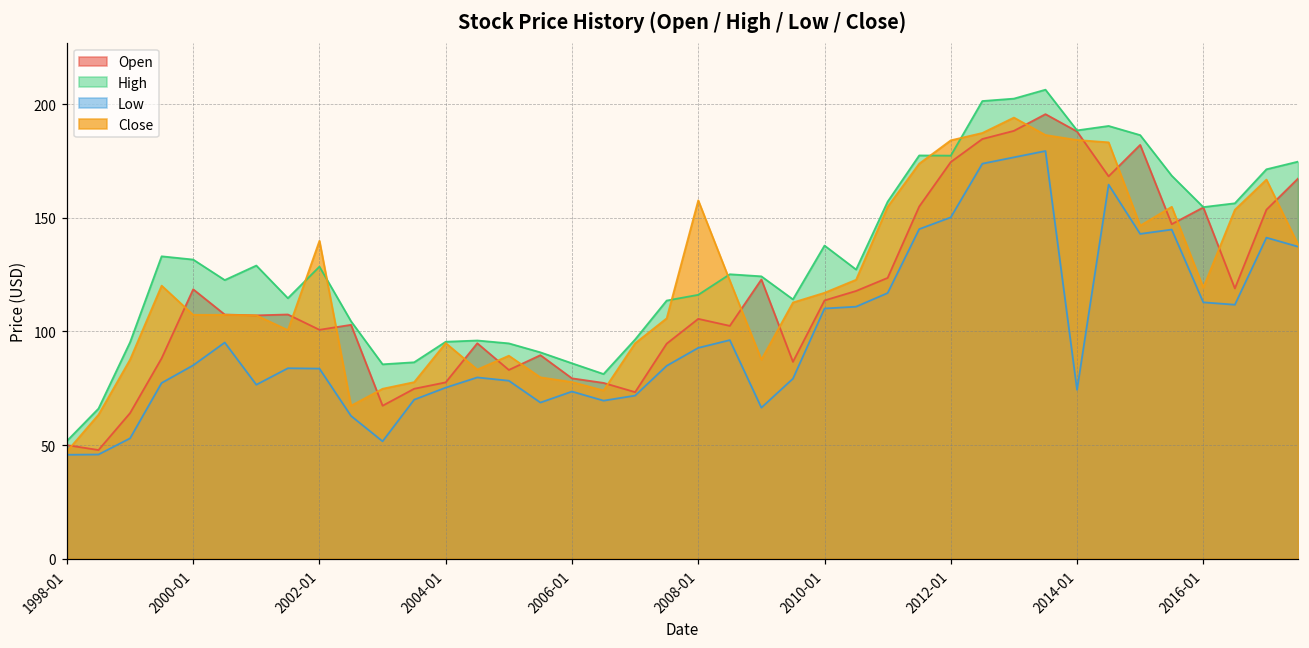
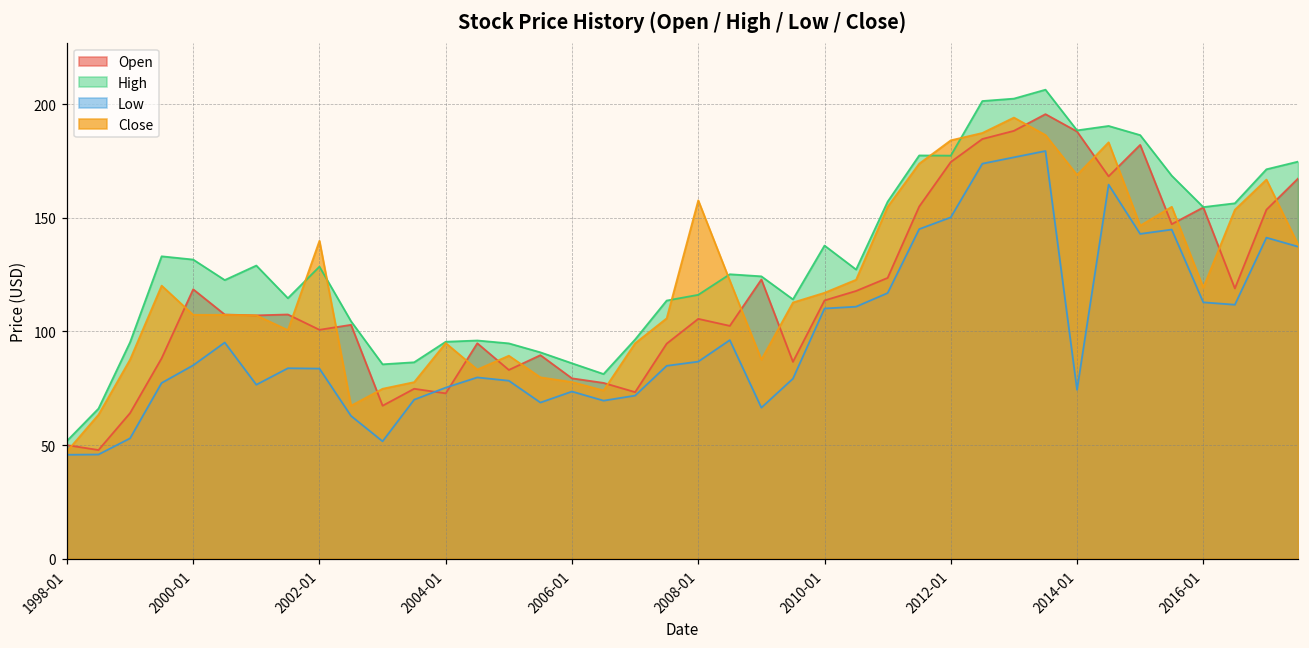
  {
    "Open": {
      "1998-01": 50,
      "2000-01": 119,
      "2002-01": 101,
-     "2004-01": 78,
+     "2004-01": 73,
      "2006-01": 79,
      "2008-01": 106,
      "2010-01": 114,
      "2012-01": 175
    },
    "High": {
      "1998-01": 52,
      "2000-01": 132,
      "2002-01": 129,
      "2006-01": 86,
      "2008-01": 116,
      "2010-01": 138,
      "2012-01": 177
    },
    "Low": {
      "1998-01": 46,
      "2000-01": 85,
      "2002-01": 84,
      "2004-01": 75,
      "2006-01": 74,
-     "2008-01": 93,
+     "2008-01": 87,
      "2010-01": 110,
      "2012-01": 150,
      "2014-01": 74,
      "2016-01": 113
    },
    "Close": {
      "1998-01": 47,
      "2000-01": 107,
      "2002-01": 140,
      "2006-01": 78,
      "2008-01": 158,
      "2010-01": 117,
      "2012-01": 184,
-     "2014-01": 184,
+     "2014-01": 169,
      "2016-01": 119
    }
  }
